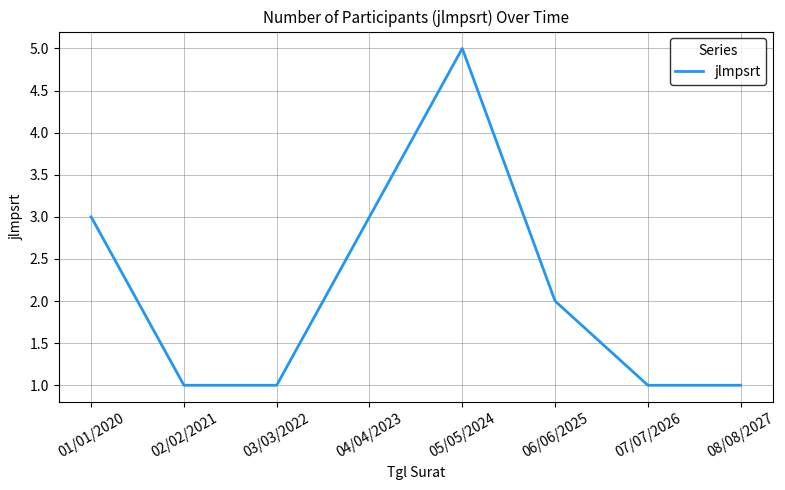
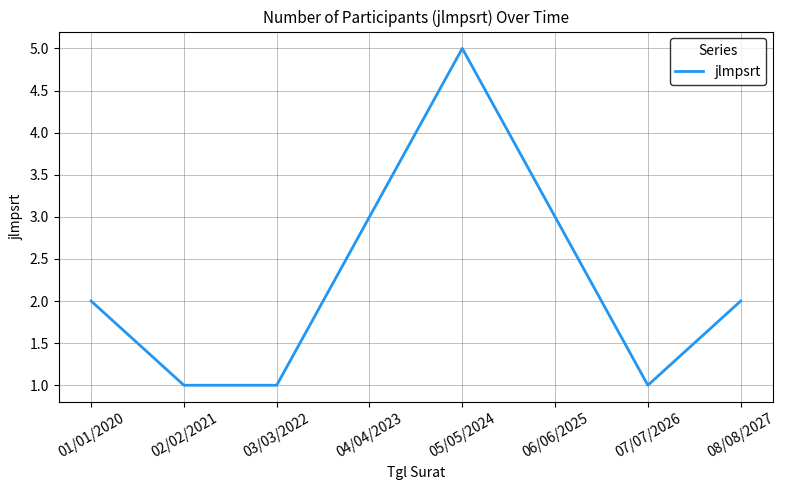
  {
-   "01/01/2020": 3,
+   "01/01/2020": 2,
    "02/02/2021": 1,
    "03/03/2022": 1,
    "04/04/2023": 3,
    "05/05/2024": 5,
-   "06/06/2025": 2,
+   "06/06/2025": 3,
    "07/07/2026": 1,
-   "08/08/2027": 1
+   "08/08/2027": 2
  }
